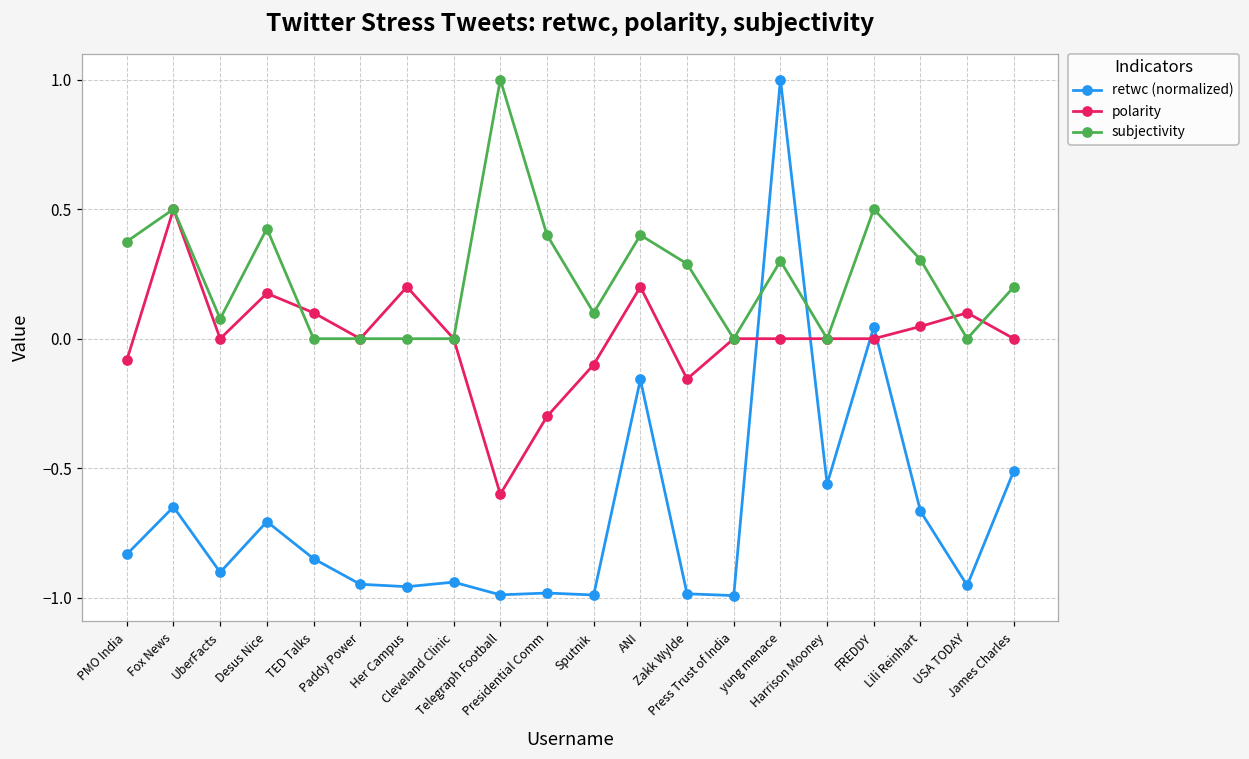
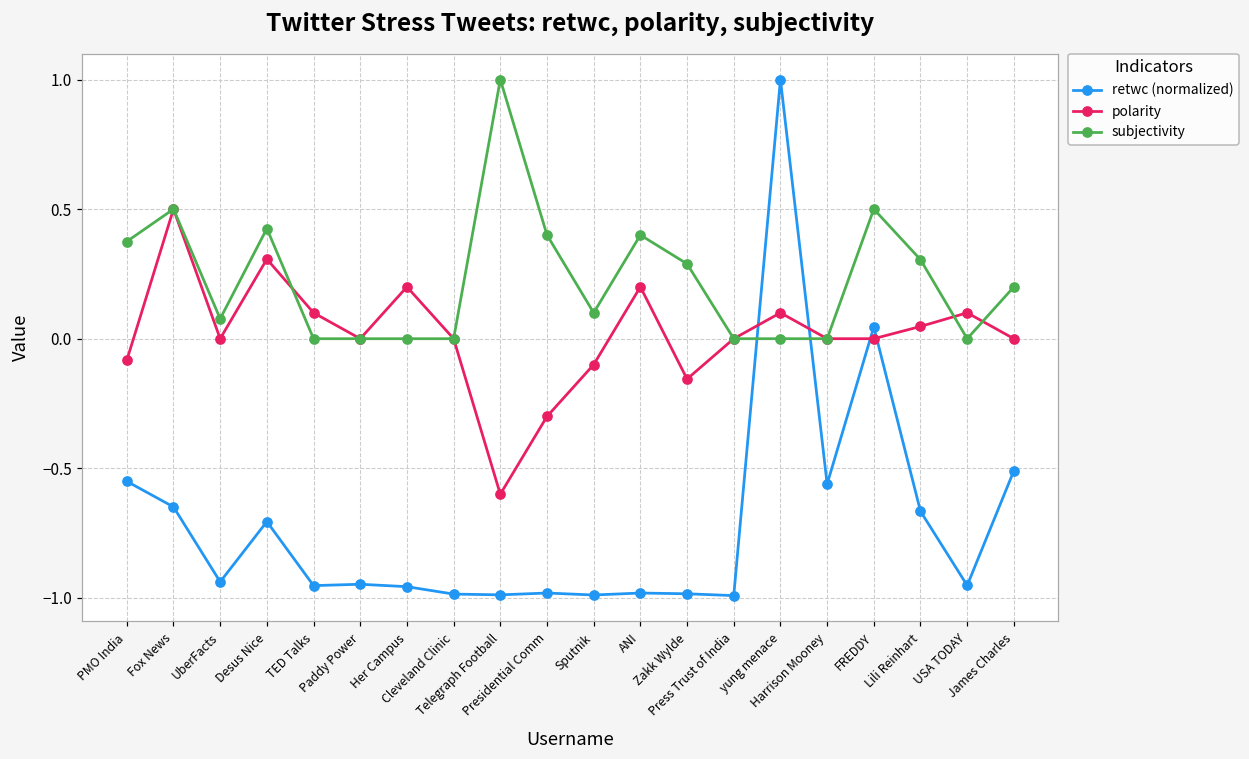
  {
    "retwc (normalized)": {
-     "PMO India": -0.83,
+     "PMO India": -0.55,
      "Fox News": -0.65,
-     "UberFacts": -0.90,
+     "UberFacts": -0.94,
      "Desus Nice": -0.71,
-     "TED Talks": -0.85,
+     "TED Talks": -0.95,
      "Paddy Power": -0.95,
      "Her Campus": -0.96,
-     "Cleveland Clinic": -0.94,
+     "Cleveland Clinic": -0.99,
      "Telegraph Football": -0.99,
      "Presidential Comm": -0.98,
      "Sputnik": -0.99,
-     "ANI": -0.16,
+     "ANI": -0.98,
      "Zakk Wylde": -0.98,
      "Press Trust of India": -0.99,
      "yung menace": 1.00,
      "Harrison Mooney": -0.56,
      "FREDDY": 0.05,
      "Lili Reinhart": -0.67,
      "USA TODAY": -0.95,
      "James Charles": -0.51
    },
    "polarity": {
      "PMO India": -0.08,
      "UberFacts": 0.00,
-     "Desus Nice": 0.18,
+     "Desus Nice": 0.31,
      "TED Talks": 0.10,
      "Her Campus": 0.20,
      "Telegraph Football": -0.60,
      "Presidential Comm": -0.30,
      "Sputnik": -0.10,
      "ANI": 0.20,
      "Zakk Wylde": -0.16,
-     "yung menace": 0.0,
+     "yung menace": 0.1,
      "FREDDY": 0.00,
      "Lili Reinhart": 0.05,
      "USA TODAY": 0.10,
      "James Charles": 0.00
    },
    "subjectivity": {
      "PMO India": 0.38,
      "UberFacts": 0.08,
      "Desus Nice": 0.43,
      "TED Talks": 0.0,
      "Her Campus": 0.0,
      "Telegraph Football": 1.0,
      "Presidential Comm": 0.4,
      "Sputnik": 0.1,
      "ANI": 0.4,
      "Zakk Wylde": 0.29,
-     "yung menace": 0.3,
+     "yung menace": 0.0,
      "FREDDY": 0.5,
      "Lili Reinhart": 0.3,
      "USA TODAY": 0.0,
      "James Charles": 0.2
    }
  }
